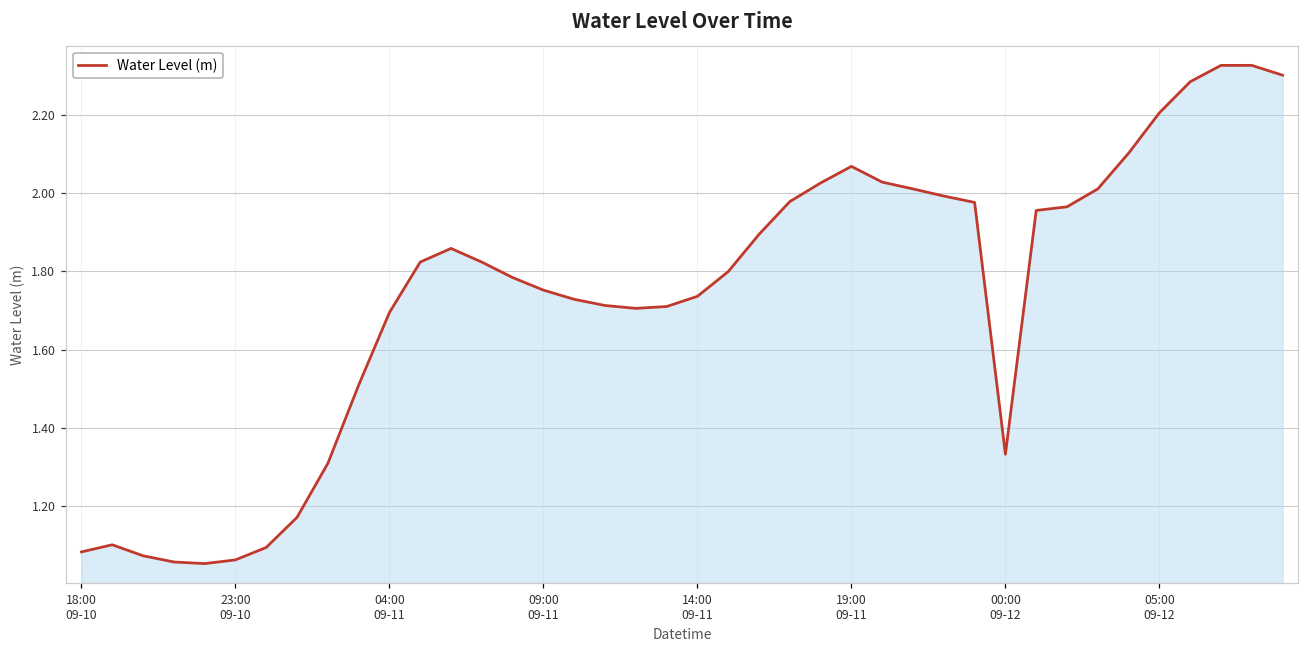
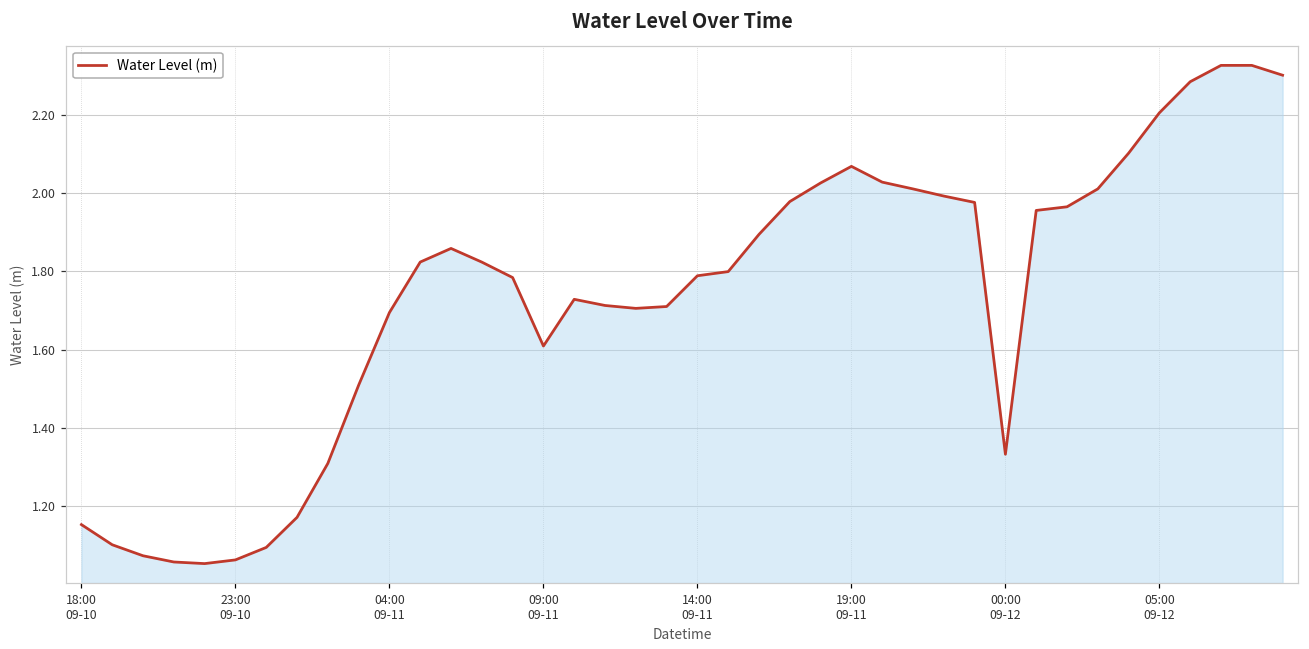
  {
-   "18:00 09-10": 1.08,
+   "18:00 09-10": 1.15,
    "23:00 09-10": 1.06,
    "04:00 09-11": 1.69,
-   "09:00 09-11": 1.75,
-   "14:00 09-11": 1.74,
+   "09:00 09-11": 1.61,
+   "14:00 09-11": 1.79,
    "19:00 09-11": 2.07,
    "00:00 09-12": 1.33,
    "05:00 09-12": 2.21
  }
